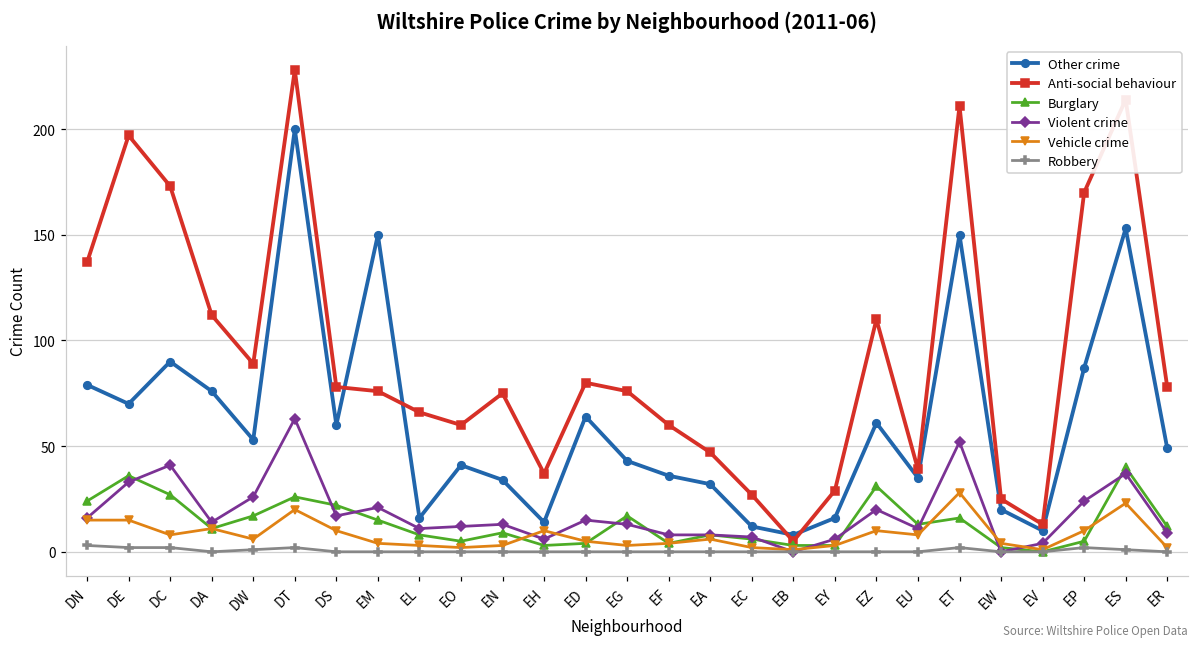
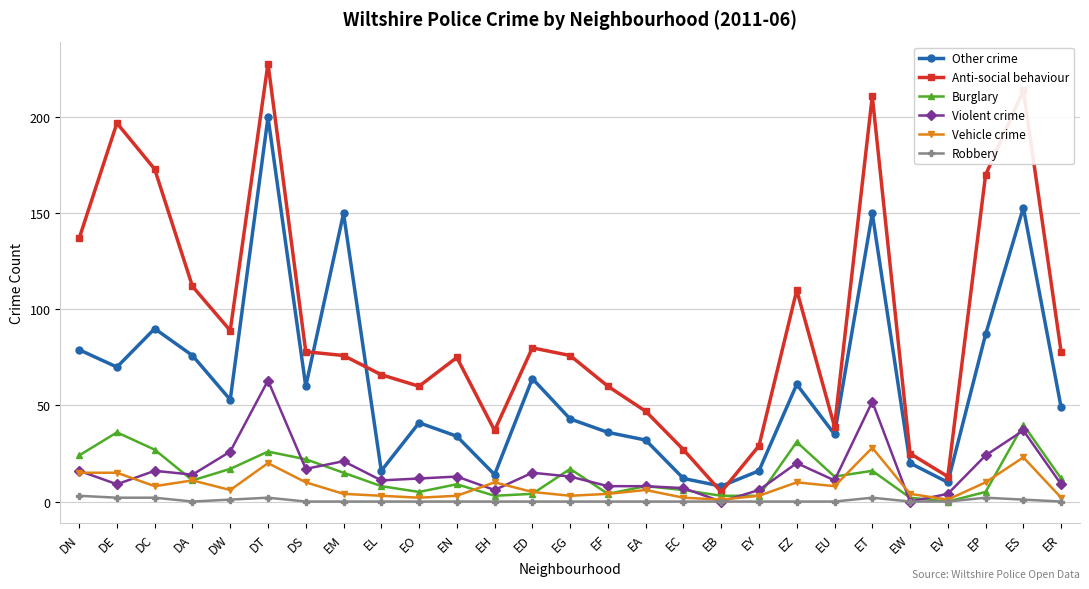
  {
    "Other crime": {
      "DN": 79,
      "DE": 70,
      "DC": 90,
      "DA": 76,
      "DW": 53,
      "DT": 200,
      "DS": 60,
      "EM": 150,
      "EL": 16,
      "EO": 41,
      "EN": 34,
      "EH": 14,
      "ED": 64,
      "EG": 43,
      "EF": 36,
      "EA": 32,
      "EC": 12,
      "EB": 8,
      "EY": 16,
      "EZ": 61,
      "EU": 35,
      "ET": 150,
      "EW": 20,
      "EV": 10,
      "EP": 87,
      "ES": 153,
      "ER": 49
    },
    "Anti-social behaviour": {
      "DN": 137,
      "DE": 197,
      "DC": 173,
      "DA": 112,
      "DW": 89,
      "DT": 228,
      "DS": 78,
      "EM": 76,
      "EL": 66,
      "EO": 60,
      "EN": 75,
      "EH": 37,
      "ED": 80,
      "EG": 76,
      "EF": 60,
      "EA": 47,
      "EC": 27,
      "EB": 5,
      "EY": 29,
      "EZ": 110,
      "EU": 39,
      "ET": 211,
      "EW": 25,
      "EV": 13,
      "EP": 170,
      "ER": 78
    },
    "Burglary": {
      "DN": 24,
      "DE": 36,
      "DC": 27,
      "DW": 17,
      "DT": 26,
      "DS": 22,
      "EM": 15,
      "EL": 8,
      "EO": 5,
      "EN": 9,
      "EH": 3,
      "EG": 17,
      "EB": 3,
      "EZ": 31,
      "EU": 13,
      "ET": 16,
      "EW": 2,
      "EP": 5,
      "ES": 40,
      "ER": 12
    },
    "Violent crime": {
-     "DE": 33,
-     "DC": 41,
+     "DE": 9,
+     "DC": 16,
      "DA": 14,
      "DW": 26,
      "DT": 63,
      "DS": 17,
      "EM": 21,
      "EL": 11,
      "EO": 12,
      "EN": 13,
      "EH": 6,
      "ED": 15,
      "EG": 13,
      "EF": 8,
      "EY": 6,
      "EZ": 20,
      "EU": 11,
      "ET": 52,
      "EV": 4,
      "EP": 24,
      "ES": 37,
      "ER": 9
    },
    "Vehicle crime": {
      "DE": 15,
      "DC": 8,
      "DW": 6,
      "DT": 20,
      "DS": 10,
      "EM": 4,
      "EL": 3,
      "EO": 2,
      "EN": 3,
      "EH": 10,
      "EG": 3,
      "EA": 6,
      "EC": 2,
      "EZ": 10,
      "EU": 8,
      "ET": 28,
      "EW": 4,
      "EP": 10,
      "ES": 23,
      "ER": 2
    },
    "Robbery": {
      "DN": 3,
      "DE": 2,
      "DC": 2,
      "DA": 0,
      "DW": 1,
      "DT": 2,
      "DS": 0,
      "EM": 0,
      "EL": 0,
      "EO": 0,
      "EN": 0,
      "EH": 0,
      "ED": 0,
      "EG": 0,
      "EF": 0,
      "EA": 0,
      "EC": 0,
      "EY": 0,
      "EZ": 0,
      "EU": 0,
      "ET": 2,
      "EP": 2,
      "ES": 1,
      "ER": 0
    }
  }
